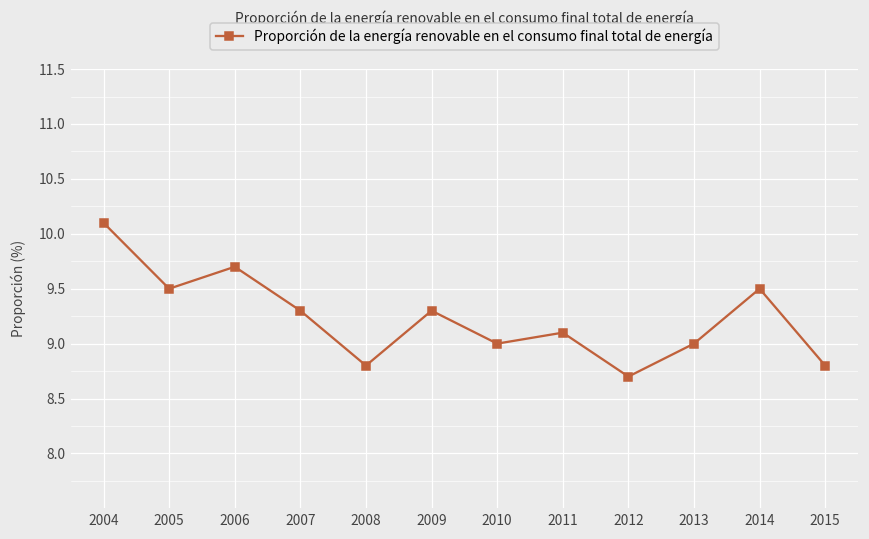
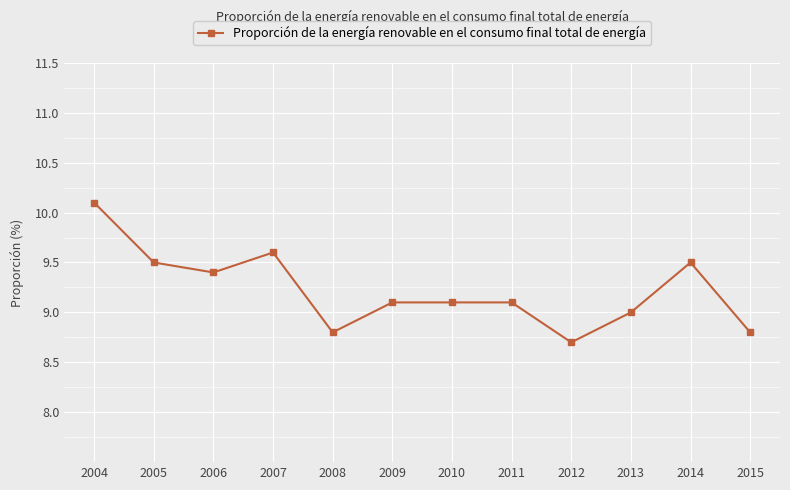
  {
    "2004": 10.1,
    "2005": 9.5,
-   "2006": 9.7,
-   "2007": 9.3,
+   "2006": 9.4,
+   "2007": 9.6,
    "2008": 8.8,
-   "2009": 9.3,
-   "2010": 9.0,
+   "2009": 9.1,
+   "2010": 9.1,
    "2011": 9.1,
    "2012": 8.7,
    "2013": 9.0,
    "2014": 9.5,
    "2015": 8.8
  }
